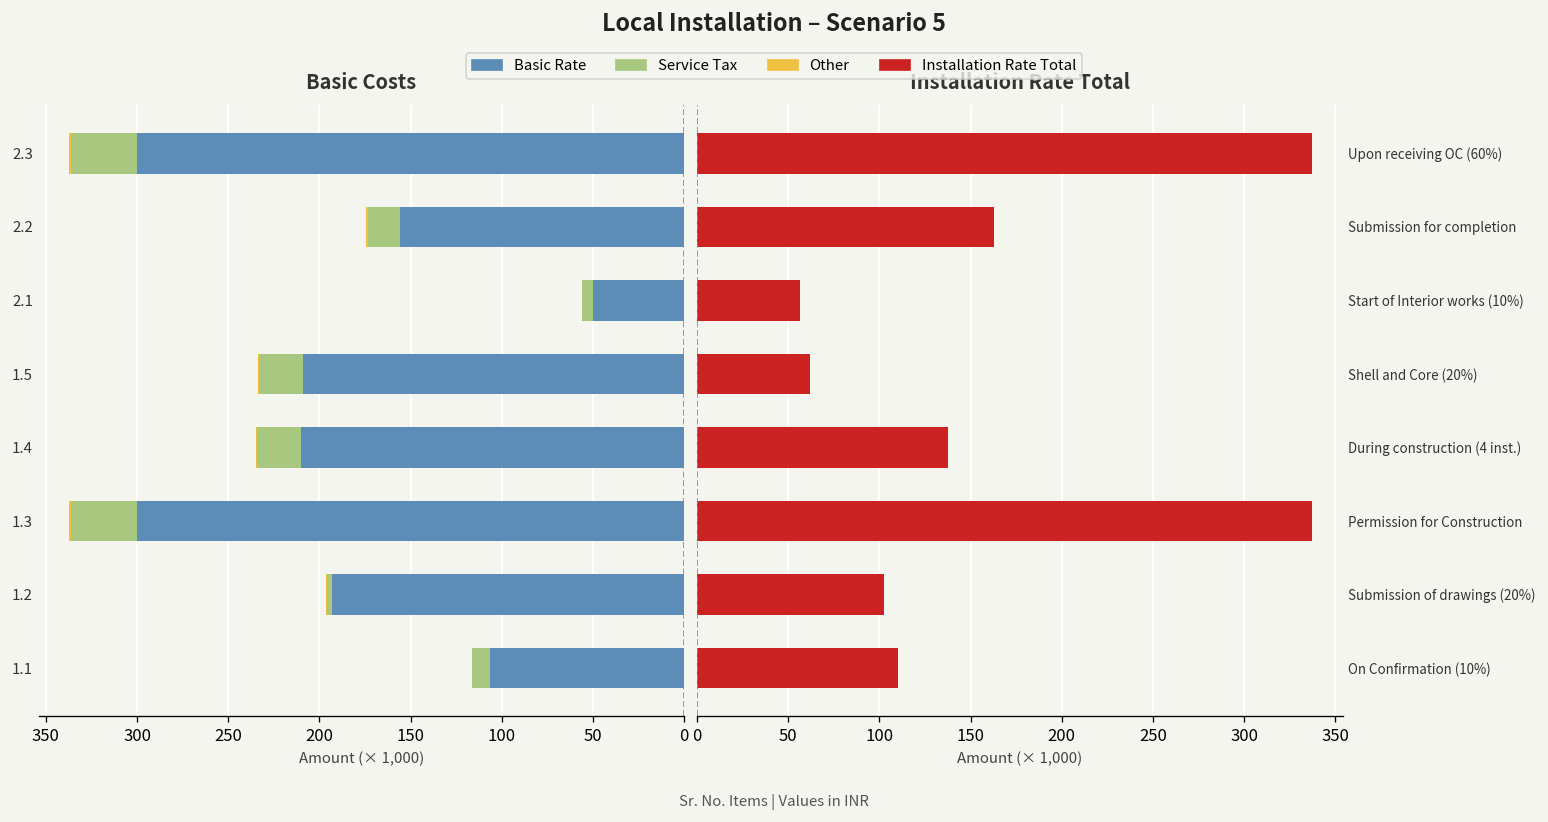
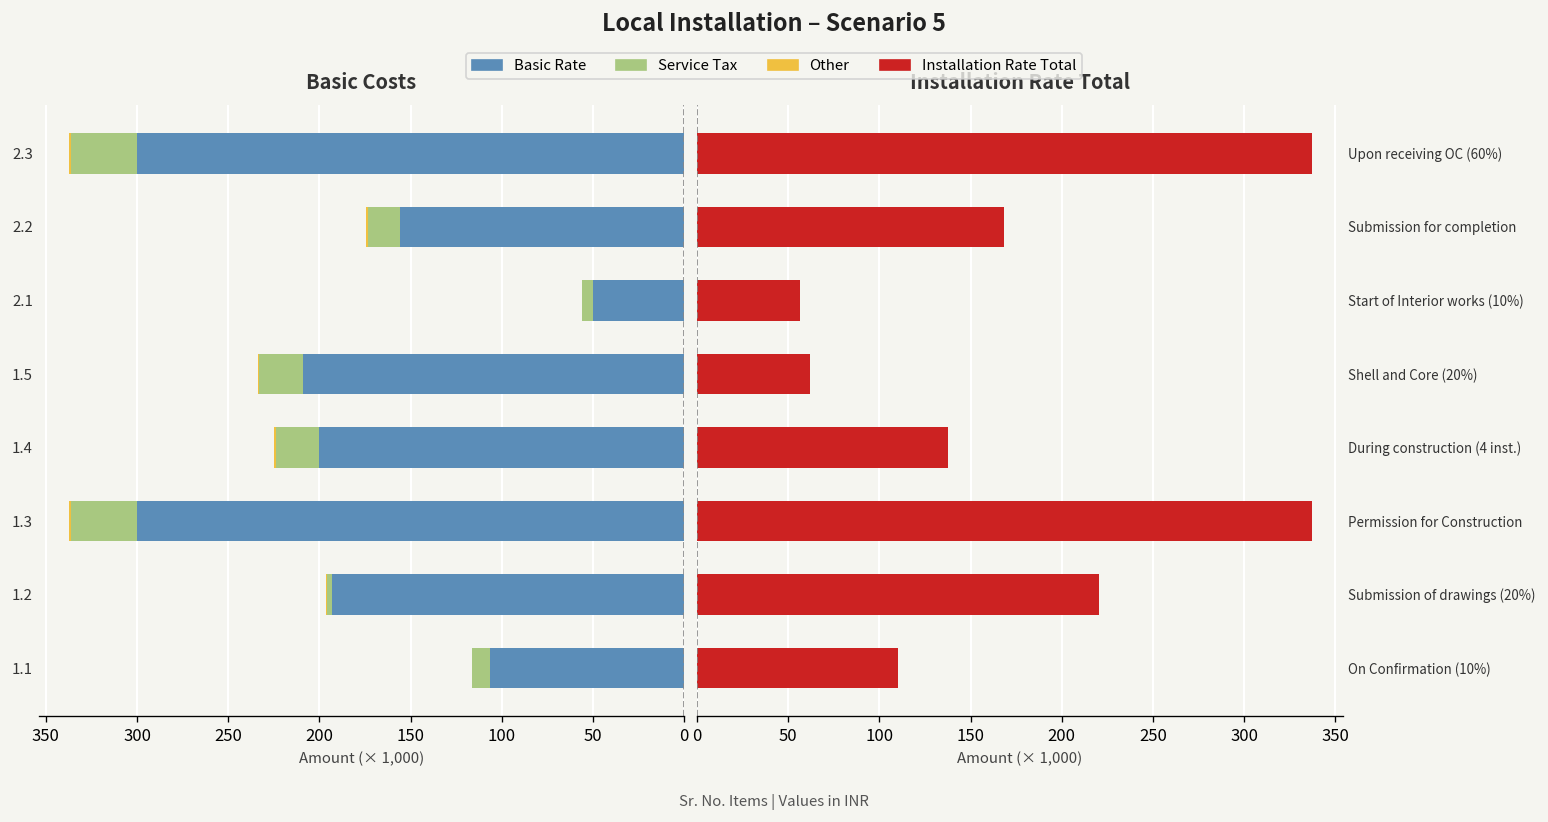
  {
    "Basic Costs": {
      "Basic Rate": {
        "2.3": 300,
        "2.2": 156,
        "2.1": 50,
        "1.5": 209,
-       "1.4": 210,
+       "1.4": 200,
        "1.3": 300,
        "1.2": 193,
        "1.1": 106
      },
      "Service Tax": {
        "2.3": 36,
        "2.2": 18,
        "2.1": 6,
        "1.5": 24,
        "1.4": 24,
        "1.3": 36,
        "1.2": 3,
        "1.1": 10
      }
    },
    "Installation Rate Total": {
      "Upon receiving OC (60%)": 337,
-     "Submission for completion": 163,
+     "Submission for completion": 169,
      "Start of Interior works (10%)": 56,
      "Shell and Core (20%)": 62,
      "During construction (4 inst.)": 138,
      "Permission for Construction": 337,
-     "Submission of drawings (20%)": 102,
+     "Submission of drawings (20%)": 221,
      "On Confirmation (10%)": 110
    }
  }
